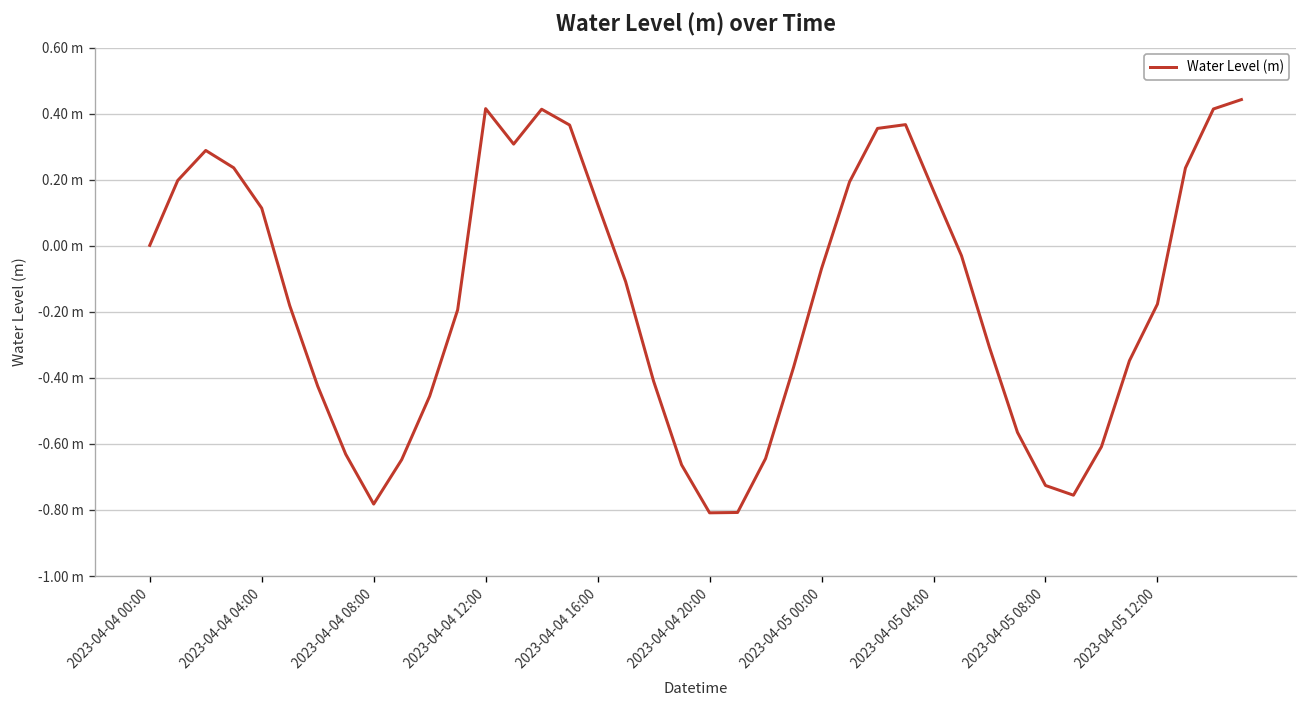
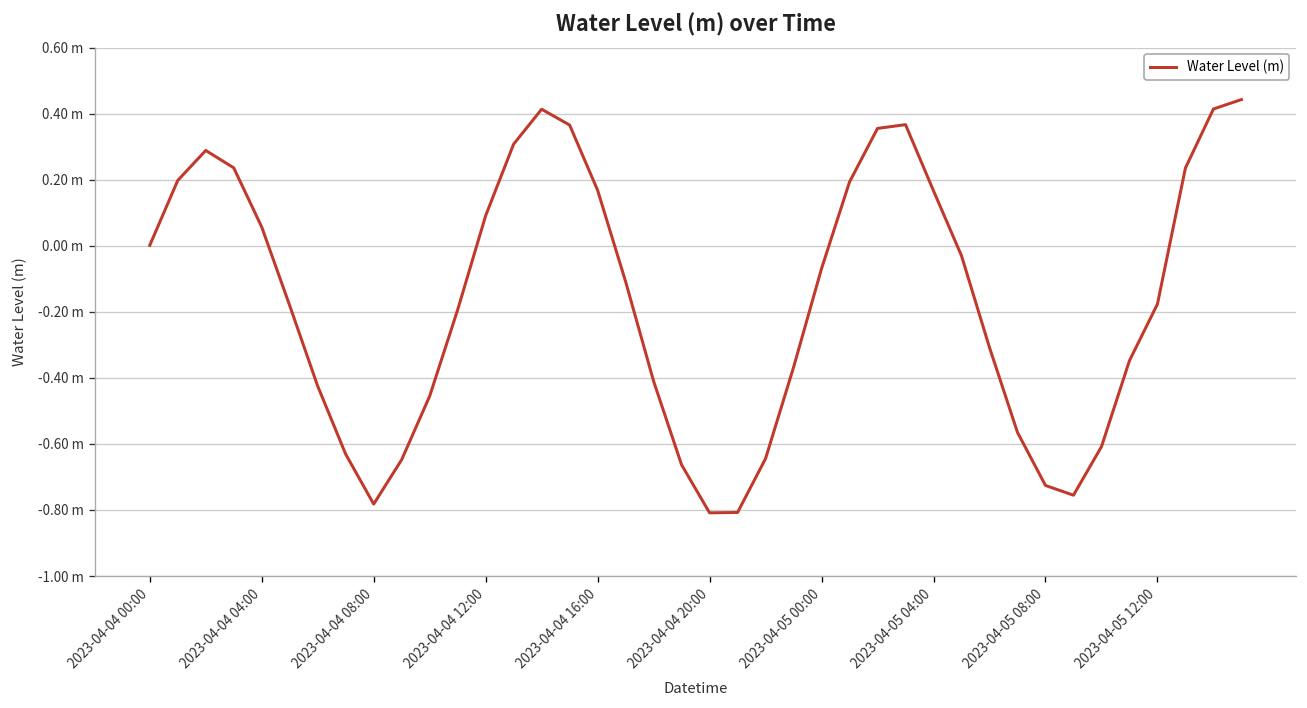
  {
    "2023-04-04 00:00": "0.00 m",
-   "2023-04-04 04:00": "0.11 m",
+   "2023-04-04 04:00": "0.06 m",
    "2023-04-04 08:00": "-0.78 m",
-   "2023-04-04 12:00": "0.42 m",
-   "2023-04-04 16:00": "0.13 m",
+   "2023-04-04 12:00": "0.09 m",
+   "2023-04-04 16:00": "0.17 m",
    "2023-04-04 20:00": "-0.81 m",
    "2023-04-05 00:00": "-0.07 m",
    "2023-04-05 04:00": "0.17 m",
    "2023-04-05 08:00": "-0.73 m",
    "2023-04-05 12:00": "-0.18 m"
  }
